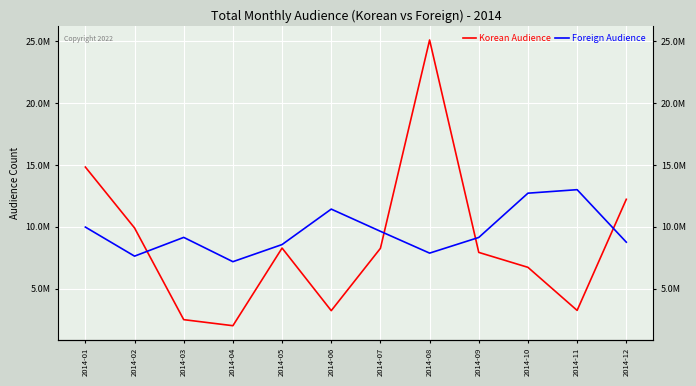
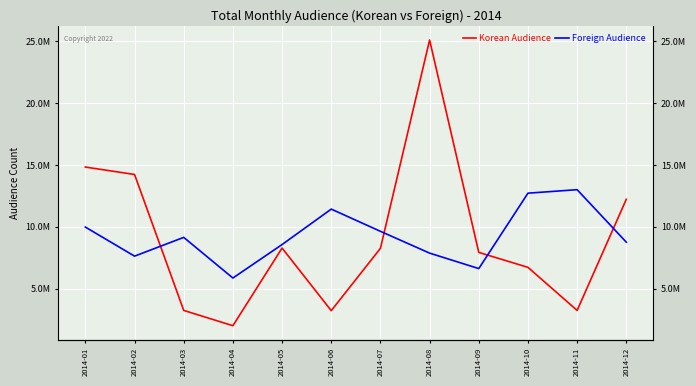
  {
    "Korean Audience": {
      "2014-01": 14800000,
-     "2014-02": 9900000,
-     "2014-03": 2500000,
+     "2014-02": 14200000,
+     "2014-03": 3300000,
      "2014-04": 2000000,
      "2014-05": 8300000,
      "2014-06": 3200000,
      "2014-07": 8300000,
      "2014-08": 25100000,
      "2014-09": 7900000,
      "2014-10": 6700000,
      "2014-11": 3300000,
      "2014-12": 12200000
    },
    "Foreign Audience": {
      "2014-01": 10000000,
      "2014-02": 7600000,
      "2014-03": 9200000,
-     "2014-04": 7200000,
+     "2014-04": 5900000,
      "2014-05": 8600000,
      "2014-06": 11400000,
      "2014-07": 9600000,
      "2014-08": 7900000,
-     "2014-09": 9100000,
+     "2014-09": 6600000,
      "2014-10": 12700000,
      "2014-11": 13000000,
      "2014-12": 8800000
    }
  }
